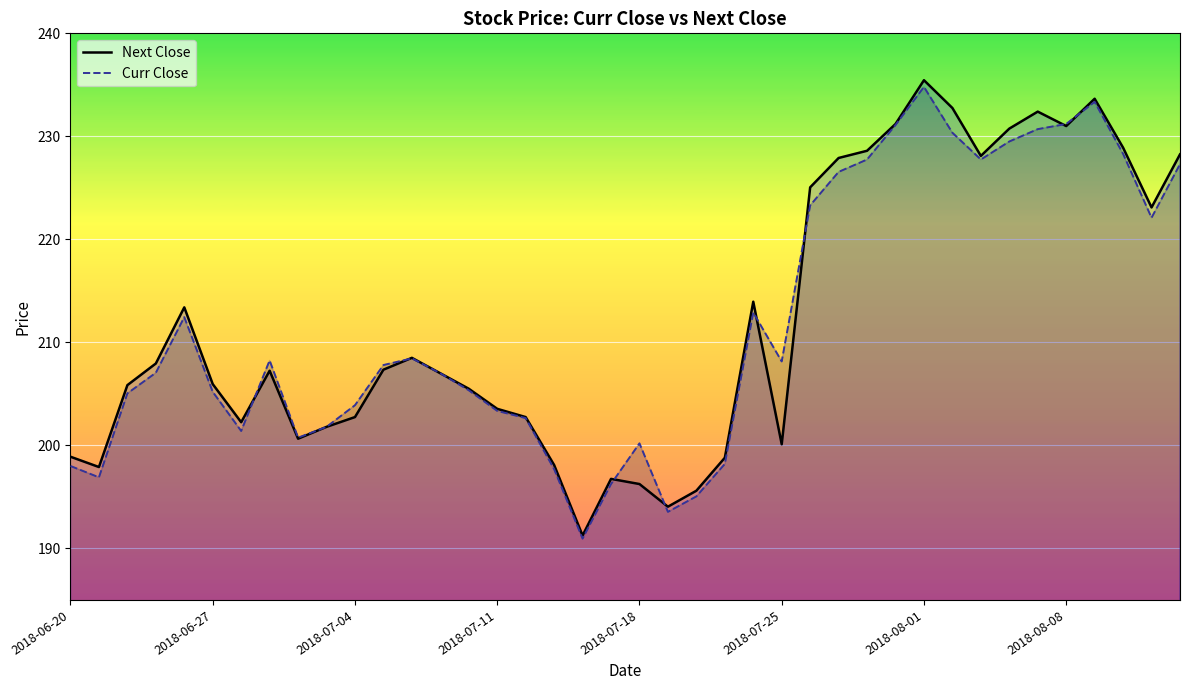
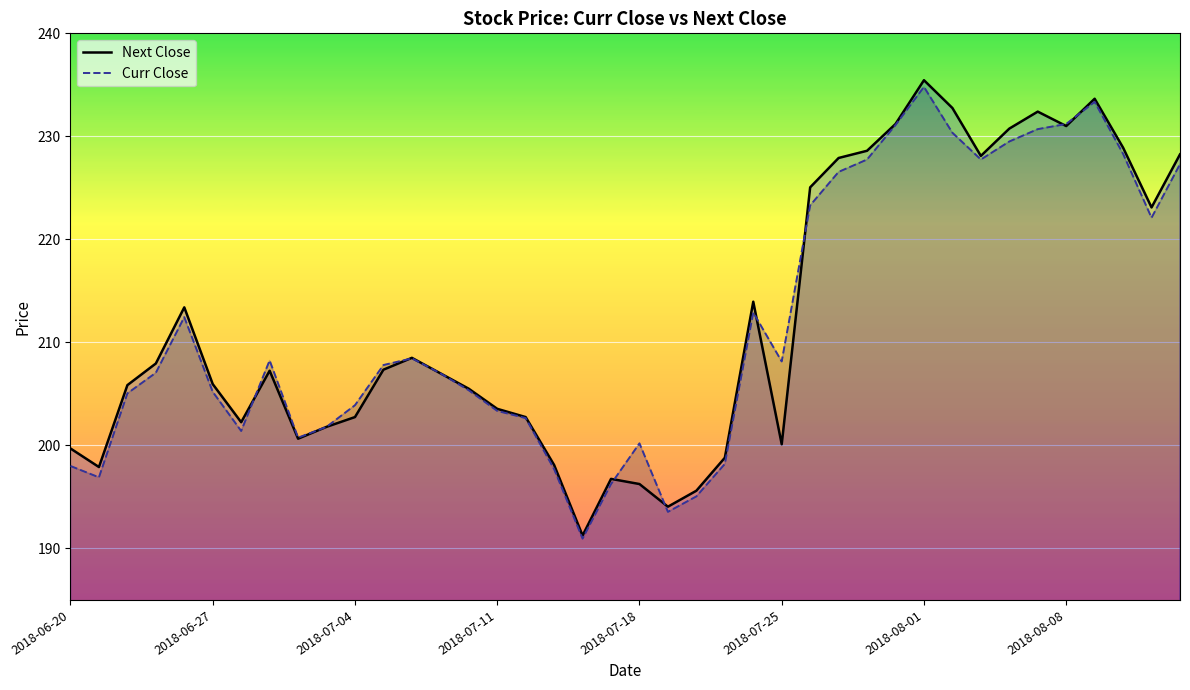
  {
    "Next Close": {
-     "2018-06-20": 198.9,
+     "2018-06-20": 199.7,
      "2018-06-27": 206.0,
      "2018-07-04": 202.8,
      "2018-07-18": 196.3,
      "2018-07-25": 200.1,
      "2018-08-01": 235.5
    },
    "Curr Close": {
      "2018-06-20": 198.0,
      "2018-06-27": 205.2,
      "2018-07-04": 203.9,
      "2018-07-18": 200.2,
      "2018-07-25": 208.2,
      "2018-08-01": 234.8
    }
  }
